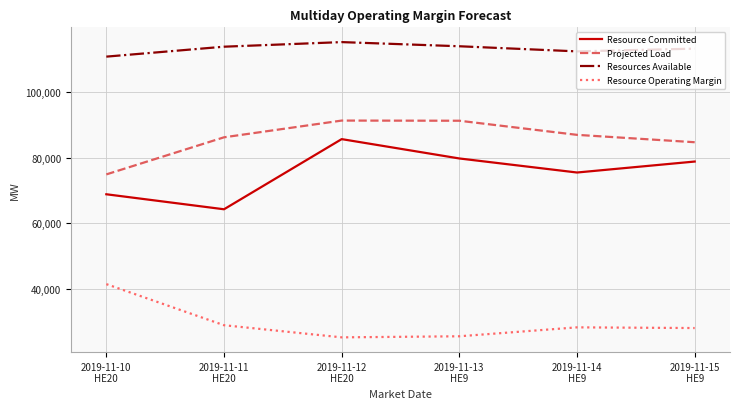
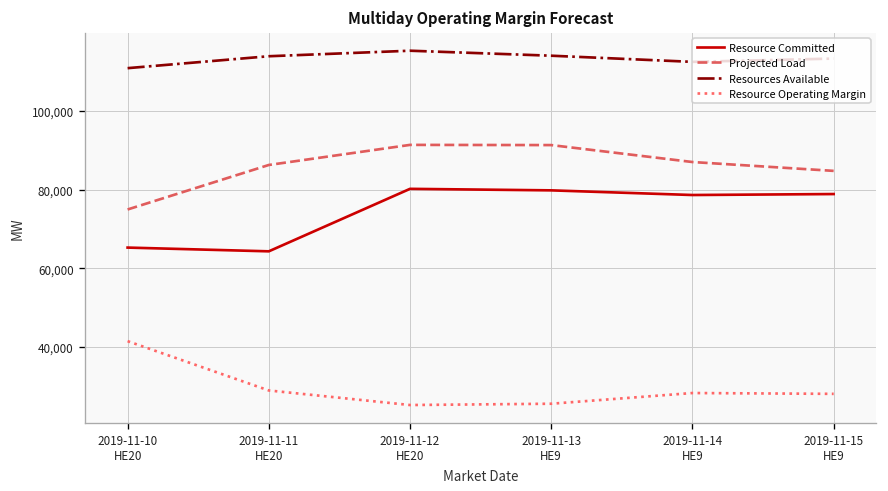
  {
    "Resource Committed": {
-     "2019-11-10 HE20": "69,000",
+     "2019-11-10 HE20": "65,000",
      "2019-11-11 HE20": "64,000",
-     "2019-11-12 HE20": "86,000",
+     "2019-11-12 HE20": "80,000",
      "2019-11-13 HE9": "80,000",
-     "2019-11-14 HE9": "76,000",
+     "2019-11-14 HE9": "79,000",
      "2019-11-15 HE9": "79,000"
    },
    "Resources Available": {
      "2019-11-10 HE20": "111,000",
      "2019-11-11 HE20": "114,000",
      "2019-11-12 HE20": "115,000",
      "2019-11-13 HE9": "114,000"
    }
  }
